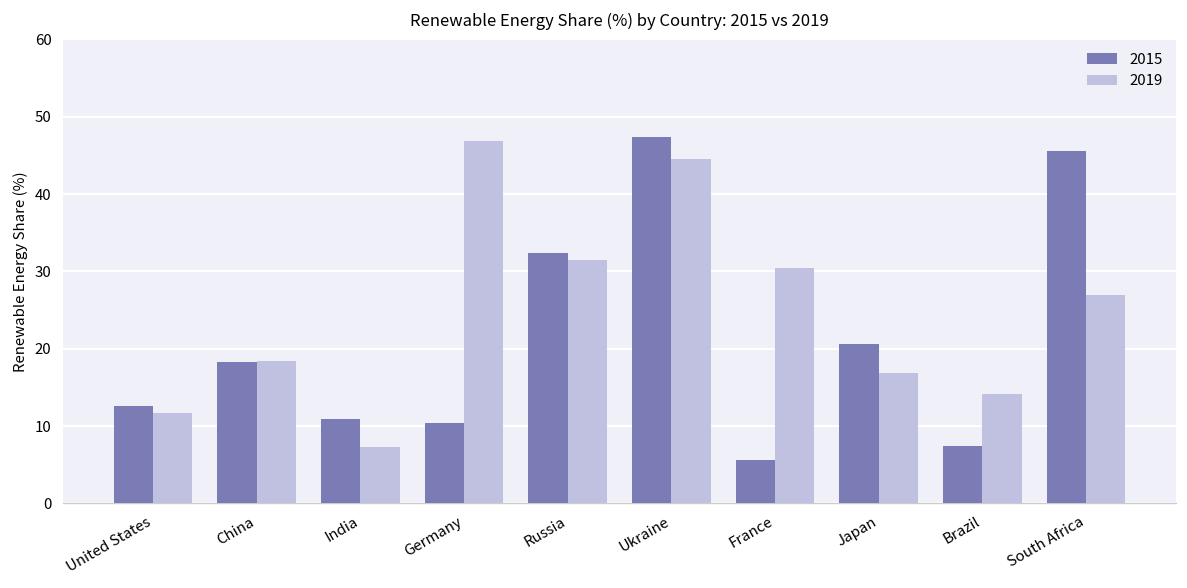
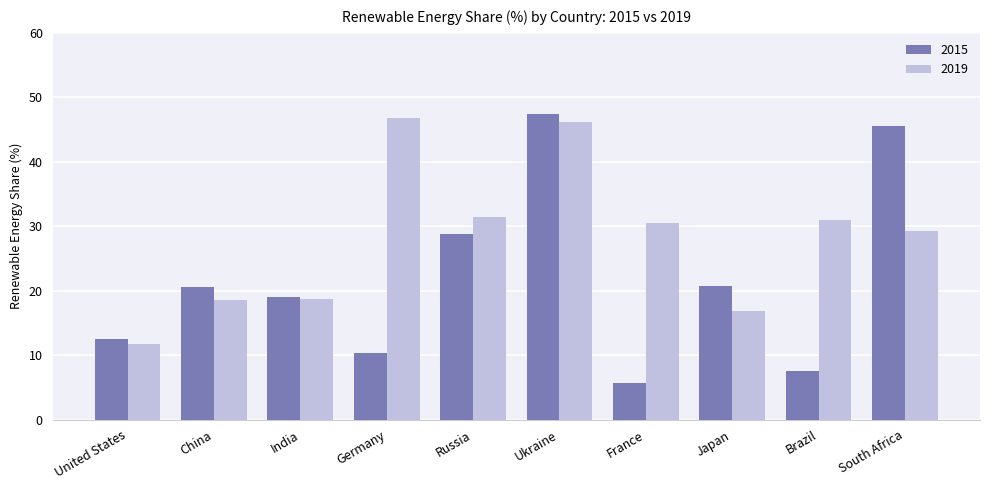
  {
    "2015": {
      "United States": 13,
-     "China": 18,
-     "India": 11,
+     "China": 21,
+     "India": 19,
      "Germany": 10,
-     "Russia": 32,
+     "Russia": 29,
      "Ukraine": 47,
      "France": 6,
      "Japan": 21,
      "Brazil": 7,
      "South Africa": 46
    },
    "2019": {
      "United States": 12,
      "China": 18,
-     "India": 7,
+     "India": 19,
      "Germany": 47,
      "Russia": 31,
-     "Ukraine": 45,
+     "Ukraine": 46,
      "France": 30,
      "Japan": 17,
-     "Brazil": 14,
-     "South Africa": 27
+     "Brazil": 31,
+     "South Africa": 29
    }
  }
